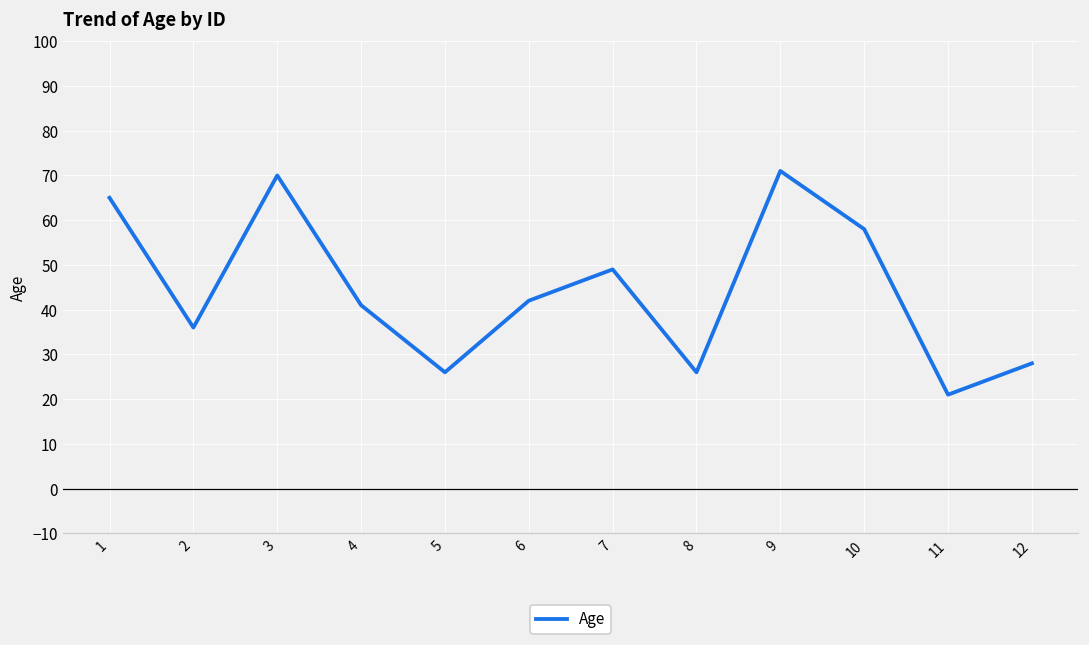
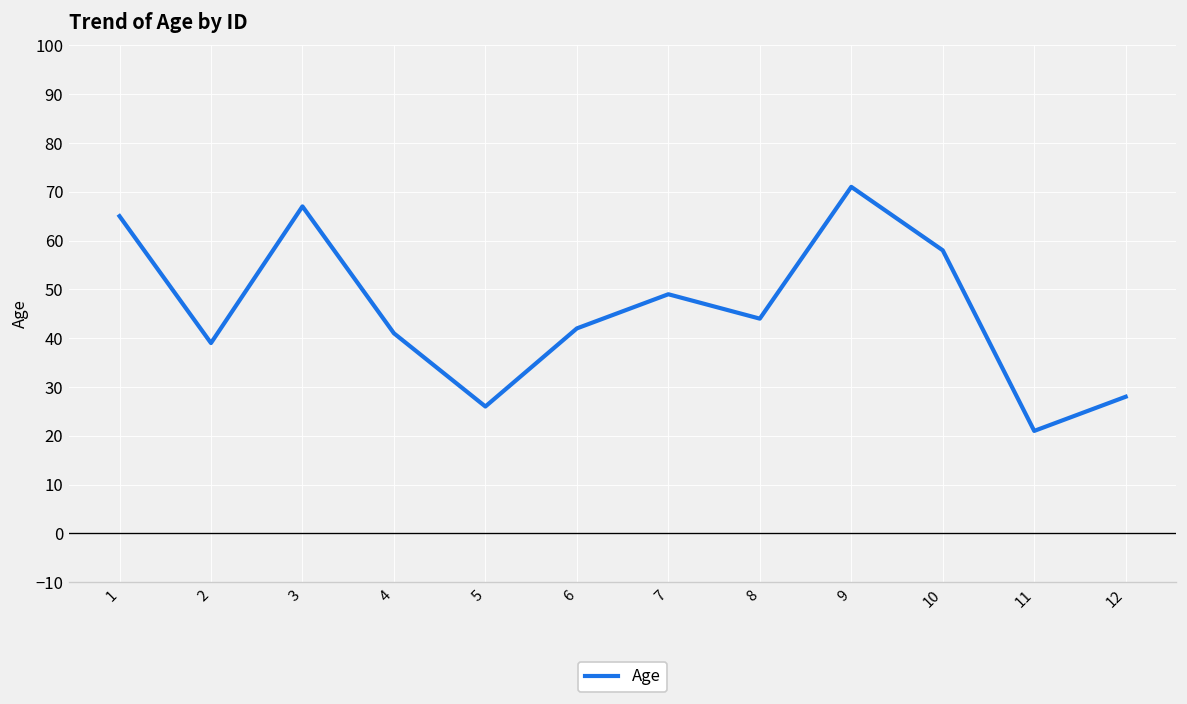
  {
    "1": 65,
-   "2": 36,
-   "3": 70,
+   "2": 39,
+   "3": 67,
    "4": 41,
    "5": 26,
    "6": 42,
    "7": 49,
-   "8": 26,
+   "8": 44,
    "9": 71,
    "10": 58,
    "11": 21,
    "12": 28
  }
